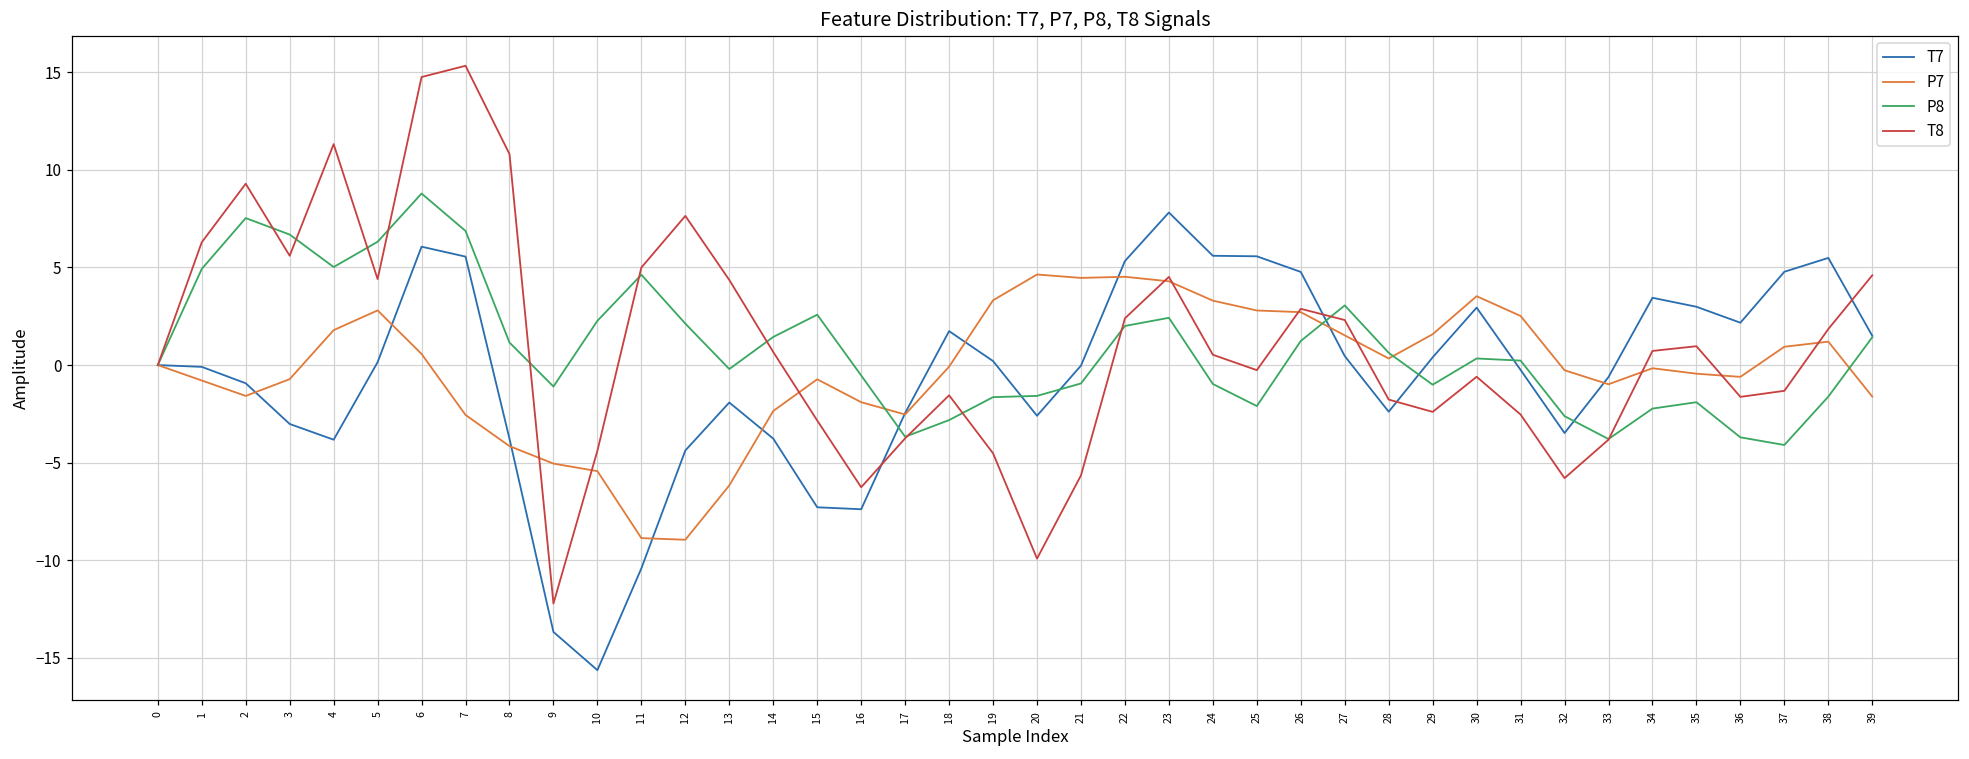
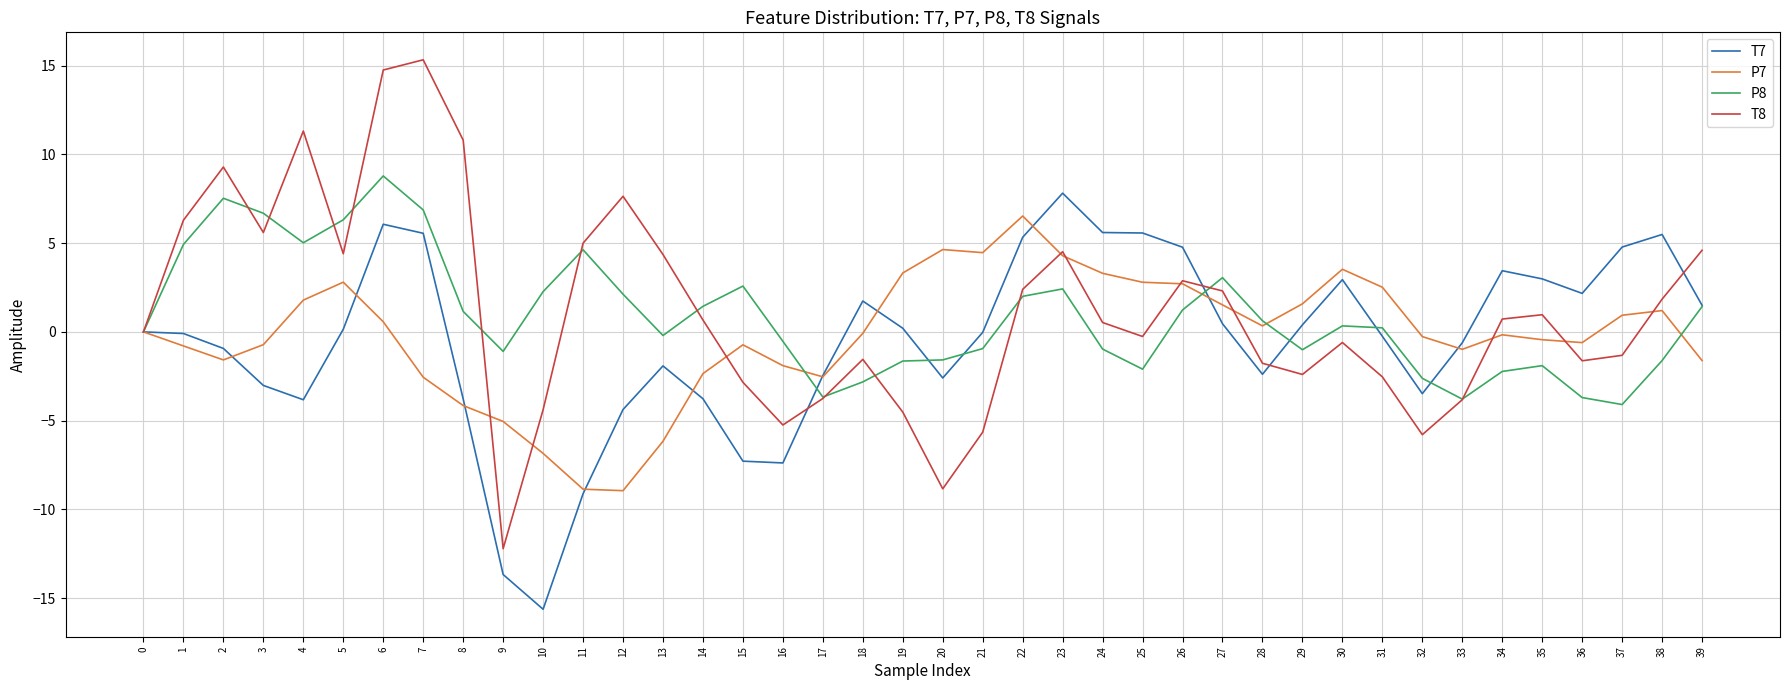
  {
    "T7": {
      "1": -0.1,
      "2": -0.9,
      "3": -3.0,
      "4": -3.8,
      "5": 0.1,
      "6": 6.1,
      "7": 5.6,
      "8": -3.8,
      "9": -13.7,
      "10": -15.6,
-     "11": -10.4,
+     "11": -9.1,
      "12": -4.4,
      "13": -1.9,
      "14": -3.8,
      "15": -7.3,
      "16": -7.4,
      "18": 1.7,
      "19": 0.2,
      "20": -2.6,
      "21": 0.0,
      "22": 5.3,
      "23": 7.8,
      "24": 5.6,
      "25": 5.6,
      "26": 4.8,
      "27": 0.5,
      "28": -2.4,
      "29": 0.4,
      "30": 2.9,
      "31": -0.2,
      "32": -3.5,
      "33": -0.6,
      "34": 3.4,
      "35": 3.0,
      "36": 2.2,
      "37": 4.8,
      "38": 5.5
    },
    "P7": {
      "1": -0.8,
      "2": -1.6,
      "3": -0.7,
      "4": 1.8,
      "5": 2.8,
      "6": 0.6,
      "7": -2.6,
      "8": -4.2,
      "9": -5.0,
-     "10": -5.4,
+     "10": -6.8,
      "11": -8.9,
      "12": -9.0,
      "13": -6.2,
      "14": -2.4,
      "15": -0.7,
      "16": -1.9,
      "18": -0.1,
      "19": 3.3,
      "20": 4.6,
      "21": 4.5,
-     "22": 4.5,
+     "22": 6.5,
      "23": 4.3,
      "24": 3.3,
      "25": 2.8,
      "26": 2.7,
      "27": 1.5,
      "28": 0.3,
      "29": 1.6,
      "30": 3.5,
      "31": 2.5,
      "32": -0.3,
      "33": -1.0,
      "34": -0.2,
      "35": -0.4,
      "36": -0.6,
      "37": 0.9,
      "38": 1.2,
      "39": -1.6
    },
    "P8": {
      "1": 4.9,
      "2": 7.5,
      "3": 6.7,
      "4": 5.0,
      "5": 6.3,
      "6": 8.8,
      "7": 6.9,
      "8": 1.2,
      "9": -1.1,
      "10": 2.3,
      "11": 4.6,
      "12": 2.1,
      "13": -0.2,
      "14": 1.4,
      "15": 2.6,
      "16": -0.5,
      "18": -2.8,
      "19": -1.6,
      "20": -1.6,
      "21": -0.9,
      "22": 2.0,
      "23": 2.4,
      "24": -1.0,
      "25": -2.1,
      "26": 1.2,
      "27": 3.1,
      "28": 0.6,
      "29": -1.0,
      "30": 0.3,
      "31": 0.2,
      "32": -2.6,
      "34": -2.2,
      "35": -1.9,
      "36": -3.7,
      "37": -4.1,
      "38": -1.6
    },
    "T8": {
      "1": 6.3,
      "2": 9.3,
      "3": 5.6,
      "4": 11.3,
      "5": 4.4,
      "6": 14.8,
      "7": 15.3,
      "8": 10.8,
      "9": -12.2,
      "10": -4.4,
      "11": 5.0,
      "12": 7.6,
      "13": 4.4,
      "14": 0.7,
      "15": -2.8,
-     "16": -6.3,
+     "16": -5.2,
      "18": -1.5,
      "19": -4.5,
-     "20": -9.9,
+     "20": -8.8,
      "21": -5.7,
      "22": 2.4,
      "23": 4.5,
      "24": 0.5,
      "25": -0.3,
      "26": 2.9,
      "27": 2.3,
      "28": -1.8,
      "29": -2.4,
      "30": -0.6,
      "31": -2.5,
      "32": -5.8,
      "34": 0.7,
      "35": 1.0,
      "36": -1.6,
      "37": -1.3,
      "38": 1.8,
      "39": 4.6
    }
  }
